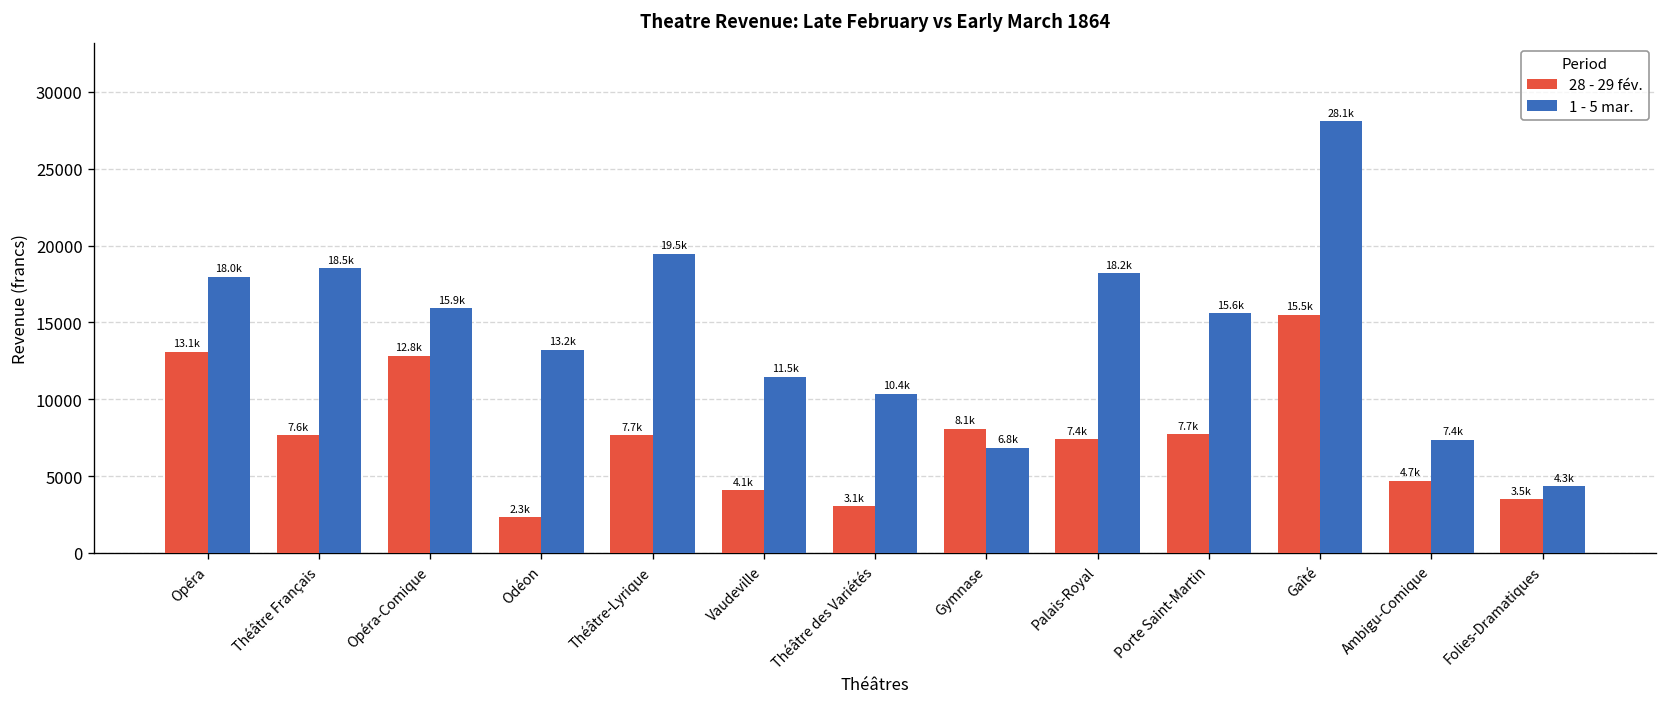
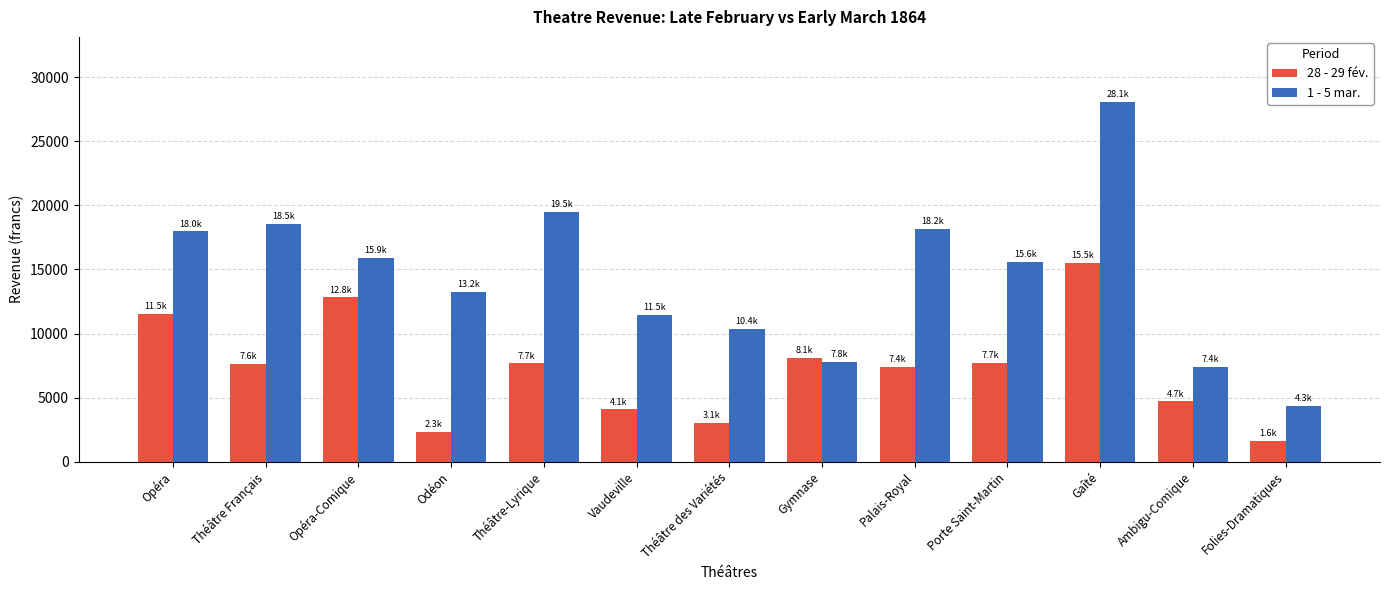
  {
    "28 - 29 fév.": {
-     "Opéra": "13.1k",
+     "Opéra": "11.5k",
      "Théâtre Français": "7.6k",
      "Opéra-Comique": "12.8k",
      "Odéon": "2.3k",
      "Théâtre-Lyrique": "7.7k",
      "Vaudeville": "4.1k",
      "Théâtre des Variétés": "3.1k",
      "Gymnase": "8.1k",
      "Palais-Royal": "7.4k",
      "Porte Saint-Martin": "7.7k",
      "Gaîté": "15.5k",
      "Ambigu-Comique": "4.7k",
-     "Folies-Dramatiques": "3.5k"
+     "Folies-Dramatiques": "1.6k"
    },
    "1 - 5 mar.": {
      "Opéra": "18.0k",
      "Théâtre Français": "18.5k",
      "Opéra-Comique": "15.9k",
      "Odéon": "13.2k",
      "Théâtre-Lyrique": "19.5k",
      "Vaudeville": "11.5k",
      "Théâtre des Variétés": "10.4k",
-     "Gymnase": "6.8k",
+     "Gymnase": "7.8k",
      "Palais-Royal": "18.2k",
      "Porte Saint-Martin": "15.6k",
      "Gaîté": "28.1k",
      "Ambigu-Comique": "7.4k",
      "Folies-Dramatiques": "4.3k"
    }
  }
